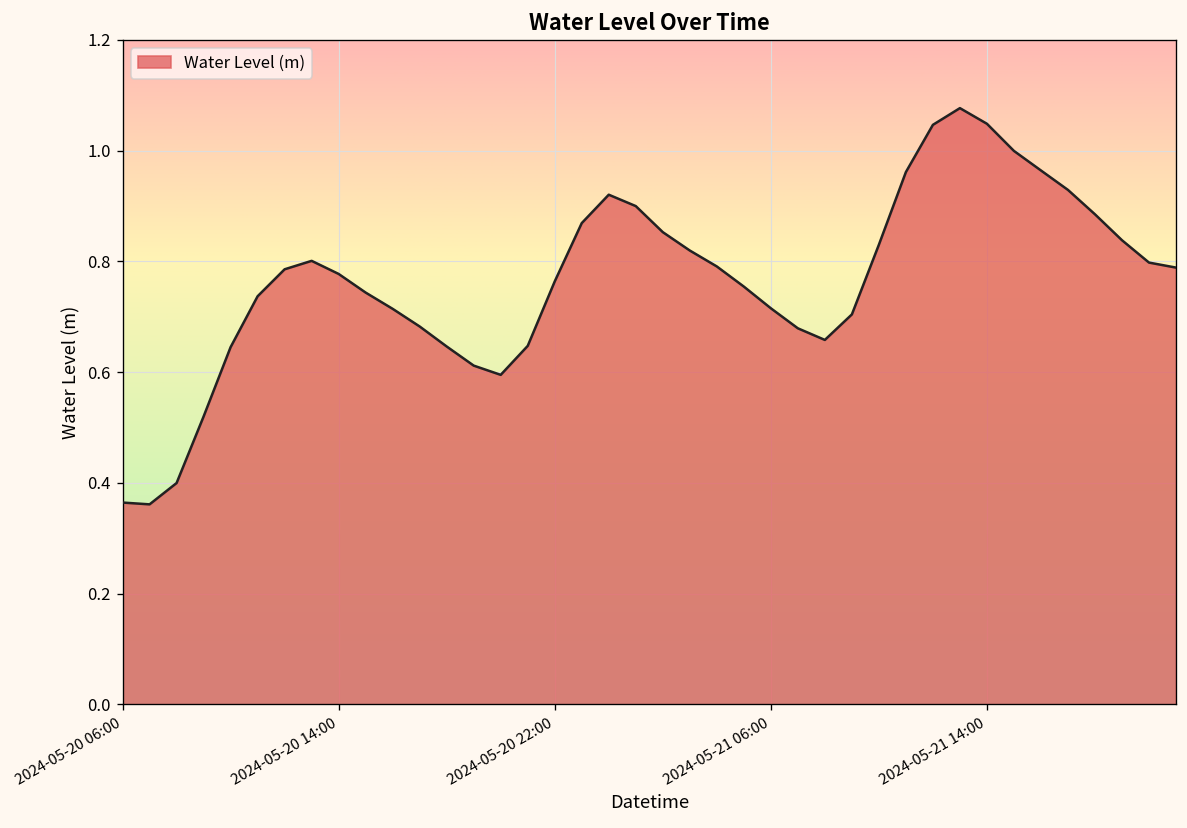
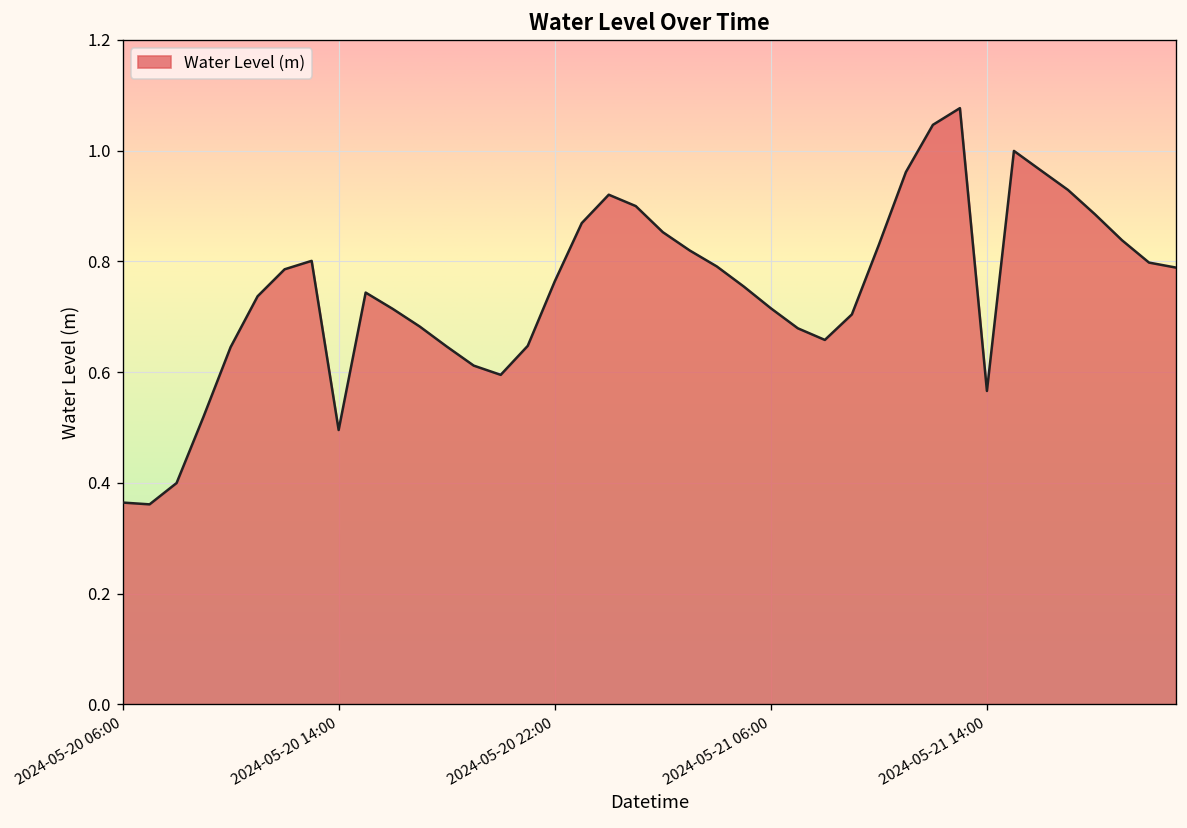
  {
    "2024-05-20 06:00": 0.36,
-   "2024-05-20 14:00": 0.78,
+   "2024-05-20 14:00": 0.50,
    "2024-05-20 22:00": 0.76,
    "2024-05-21 06:00": 0.72,
-   "2024-05-21 14:00": 1.05
+   "2024-05-21 14:00": 0.57
  }
